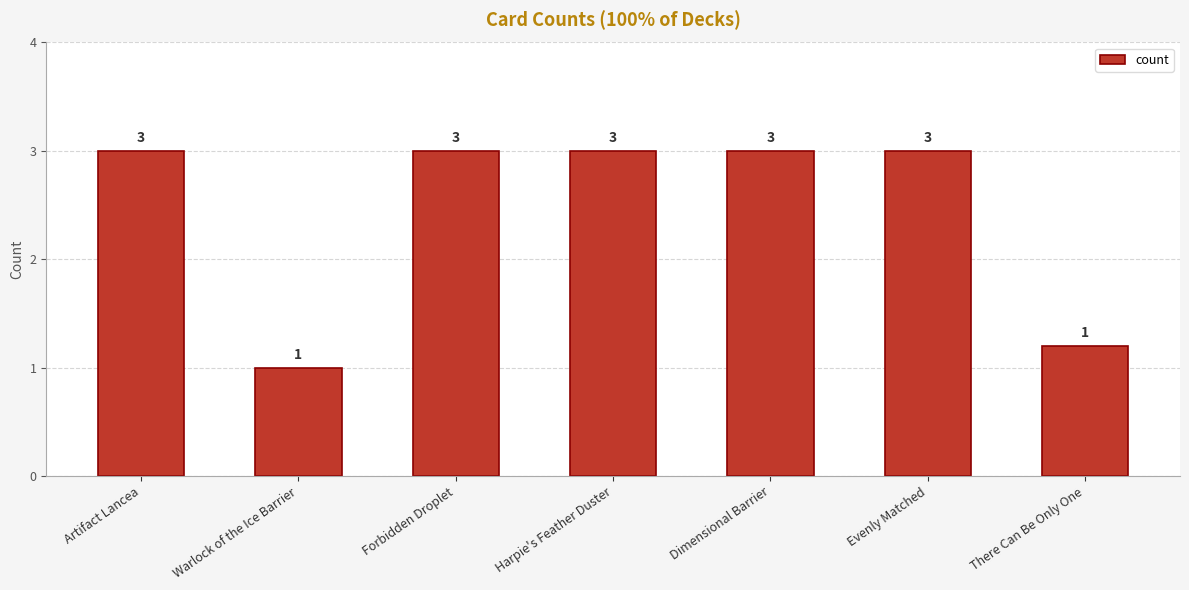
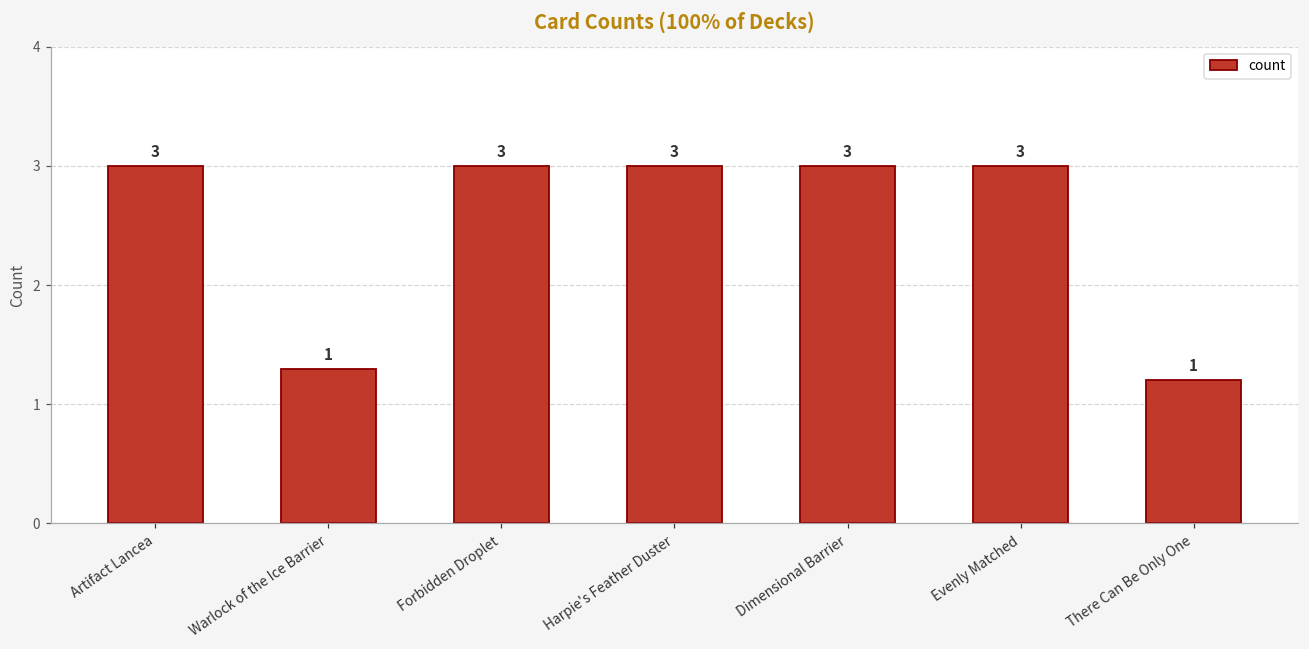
  {
-   "Warlock of the Ice Barrier": 1.0
+   "Warlock of the Ice Barrier": 1.3
  }
